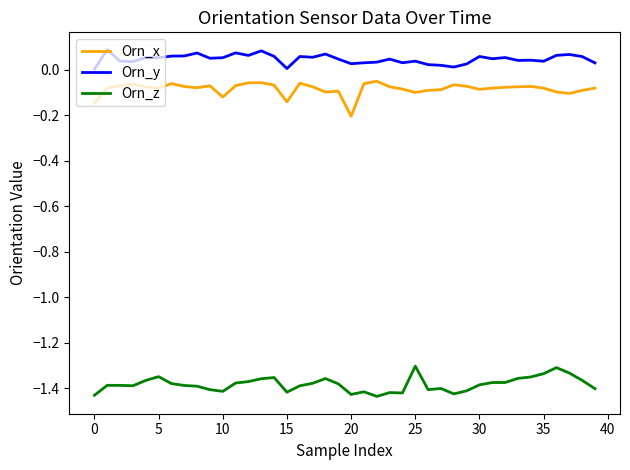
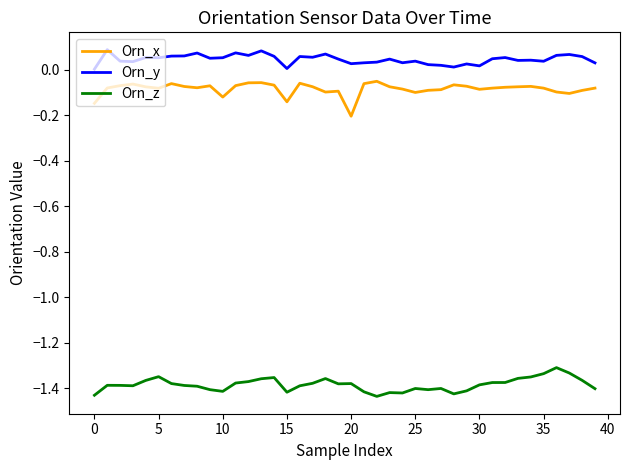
  {
    "Orn_x": {
      "10": -0.12,
      "15": -0.14,
      "20": -0.20,
      "25": -0.10,
      "30": -0.09,
      "35": -0.08
    },
    "Orn_y": {
      "10": 0.05,
      "15": 0.01,
      "20": 0.03,
      "25": 0.04,
-     "30": 0.06,
+     "30": 0.02,
      "35": 0.04
    },
    "Orn_z": {
      "0": -1.43,
      "5": -1.35,
      "10": -1.41,
      "15": -1.42,
-     "20": -1.43,
-     "25": -1.30,
+     "20": -1.38,
+     "25": -1.40,
      "30": -1.38,
      "35": -1.33
    }
  }
